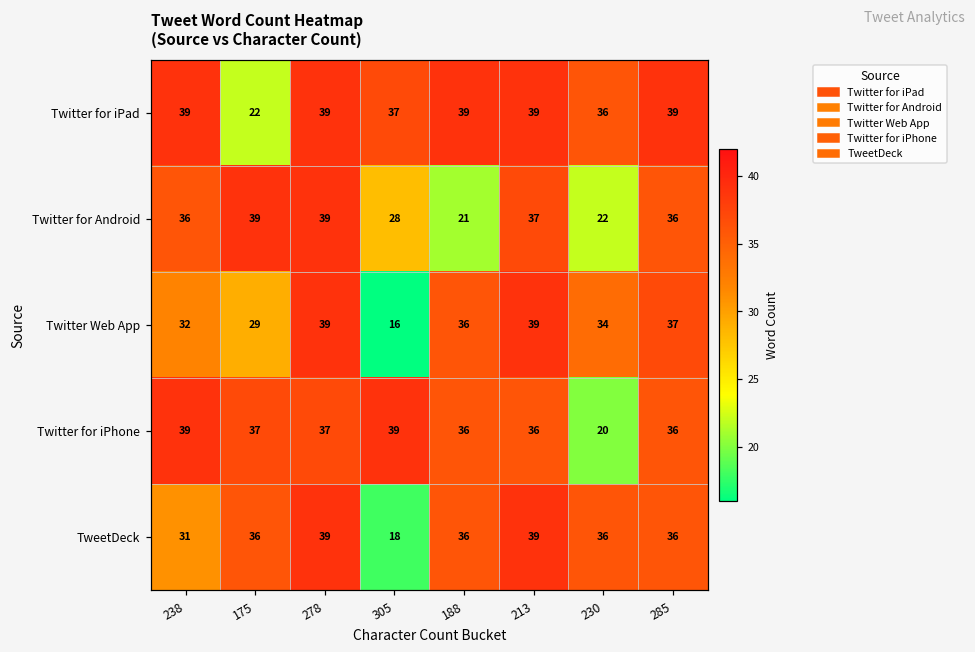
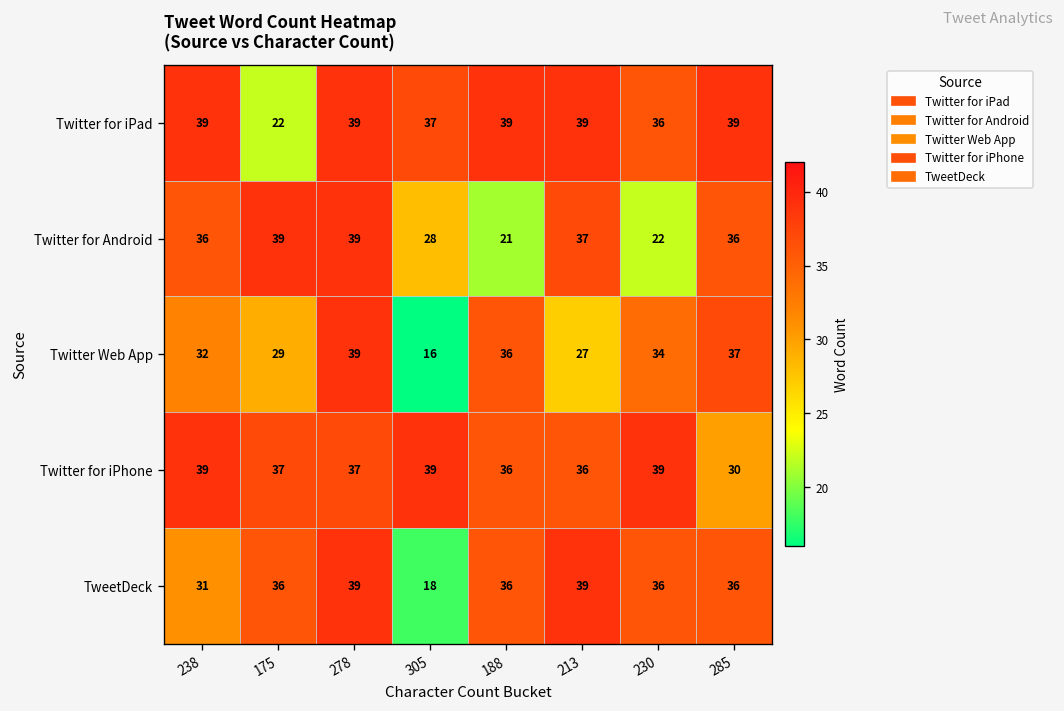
  {
    "Twitter for iPad": {
      "238": 39,
      "175": 22,
      "278": 39,
      "305": 37,
      "188": 39,
      "213": 39,
      "230": 36,
      "285": 39
    },
    "Twitter for Android": {
      "238": 36,
      "175": 39,
      "278": 39,
      "305": 28,
      "188": 21,
      "213": 37,
      "230": 22,
      "285": 36
    },
    "Twitter Web App": {
      "238": 32,
      "175": 29,
      "278": 39,
      "305": 16,
      "188": 36,
-     "213": 39,
+     "213": 27,
      "230": 34,
      "285": 37
    },
    "Twitter for iPhone": {
      "238": 39,
      "175": 37,
      "278": 37,
      "305": 39,
      "188": 36,
      "213": 36,
-     "230": 20,
-     "285": 36
+     "230": 39,
+     "285": 30
    },
    "TweetDeck": {
      "238": 31,
      "175": 36,
      "278": 39,
      "305": 18,
      "188": 36,
      "213": 39,
      "230": 36,
      "285": 36
    }
  }
